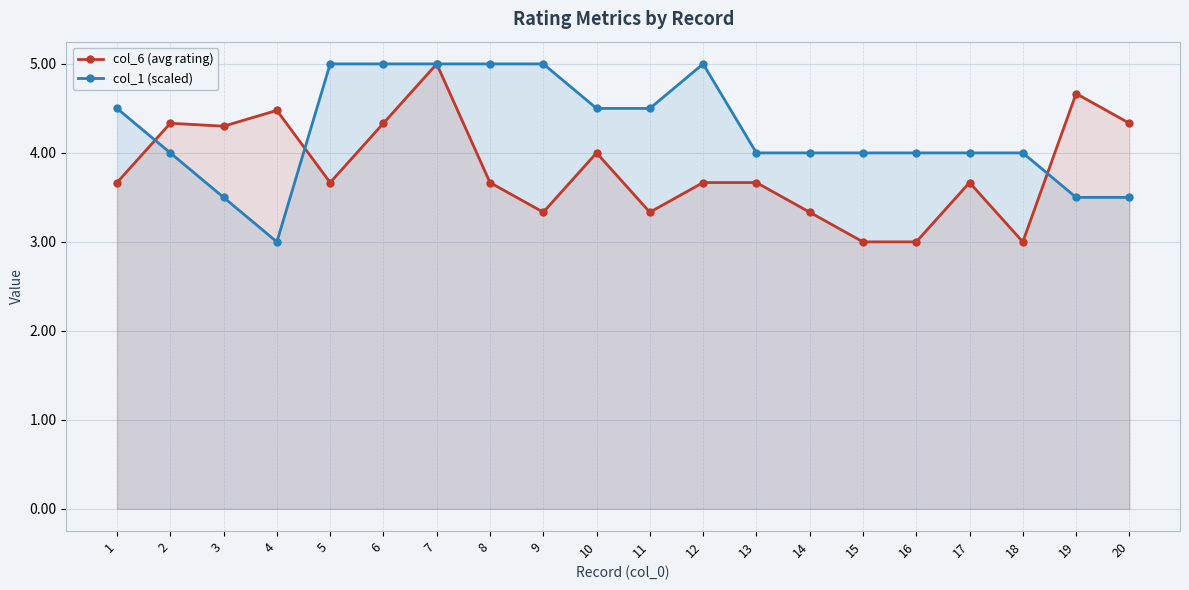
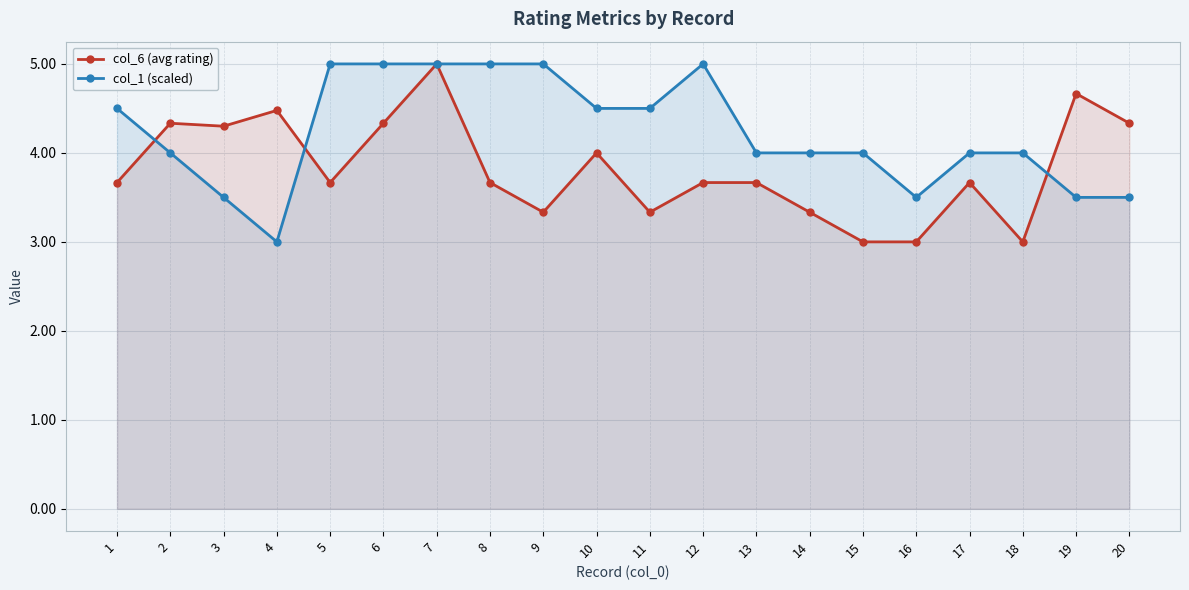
  {
    "col_6 (avg rating)": {
      "1": 3.7,
      "2": 4.3,
      "3": 4.3,
      "4": 4.5,
      "5": 3.7,
      "6": 4.3,
      "8": 3.7,
      "9": 3.3,
      "10": 4.0,
      "11": 3.3,
      "12": 3.7,
      "13": 3.7,
      "14": 3.3,
      "15": 3.0,
      "16": 3.0,
      "17": 3.7,
      "18": 3.0,
      "19": 4.7,
      "20": 4.3
    },
    "col_1 (scaled)": {
      "1": 4.5,
      "2": 4.0,
      "3": 3.5,
      "4": 3.0,
      "5": 5.0,
      "6": 5.0,
      "8": 5.0,
      "9": 5.0,
      "10": 4.5,
      "11": 4.5,
      "12": 5.0,
      "13": 4.0,
      "14": 4.0,
      "15": 4.0,
-     "16": 4.0,
+     "16": 3.5,
      "17": 4.0,
      "18": 4.0,
      "19": 3.5,
      "20": 3.5
    }
  }
